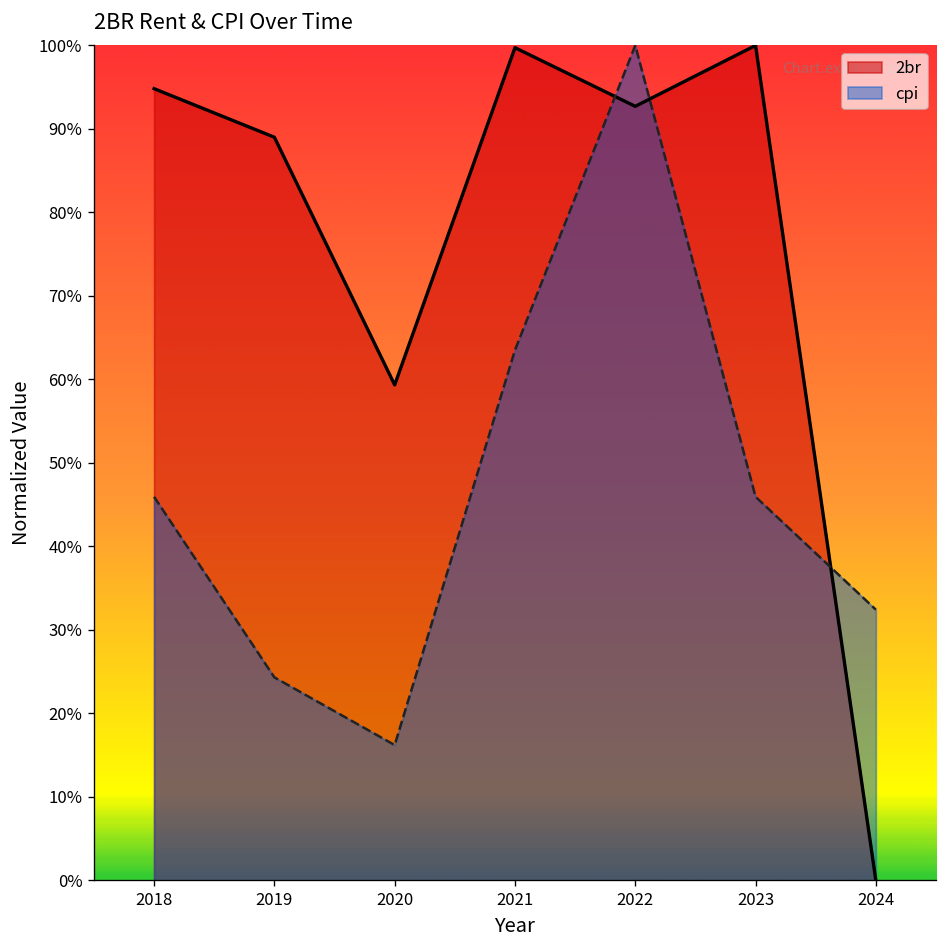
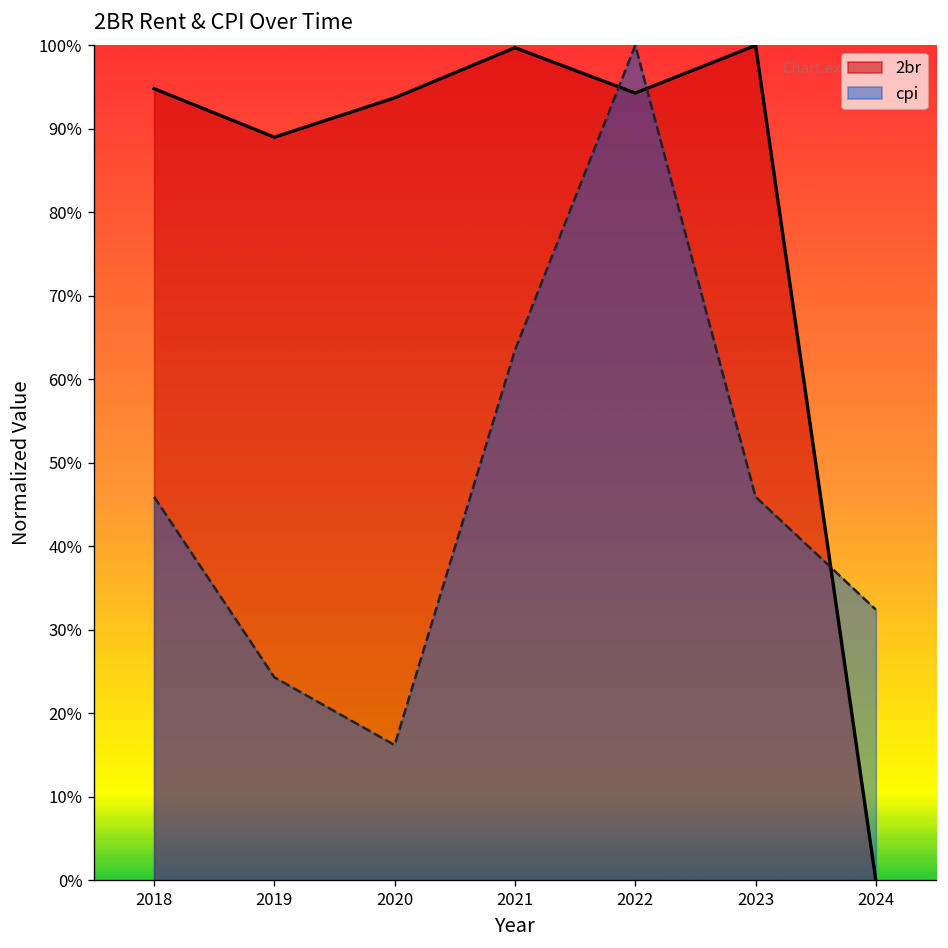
  {
    "2br": {
      "2018": "95%",
      "2019": "89%",
-     "2020": "59%",
+     "2020": "94%",
      "2021": "100%",
-     "2022": "93%",
+     "2022": "94%",
      "2023": "100%",
      "2024": "0%"
    },
    "cpi": {
      "2018": "46%",
      "2019": "24%",
      "2020": "16%",
      "2021": "64%",
      "2022": "100%",
      "2023": "46%",
      "2024": "32%"
    }
  }
